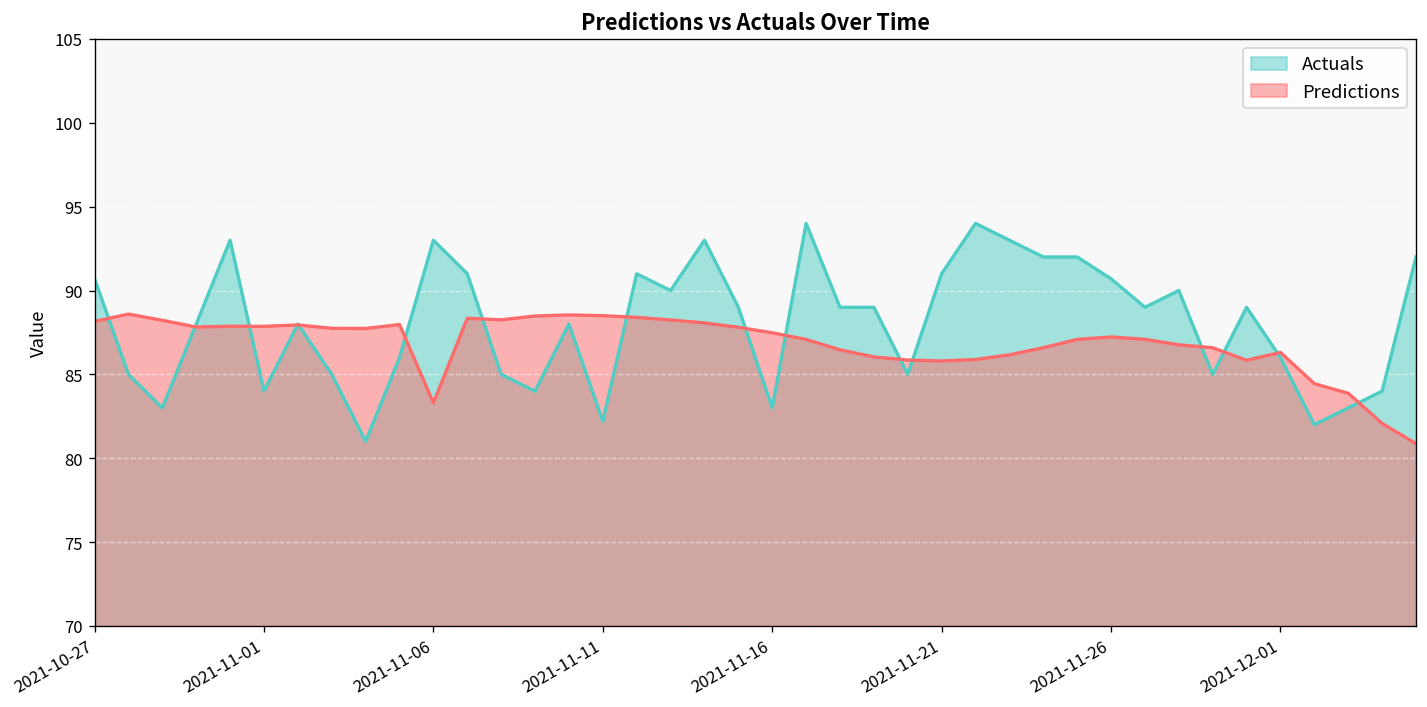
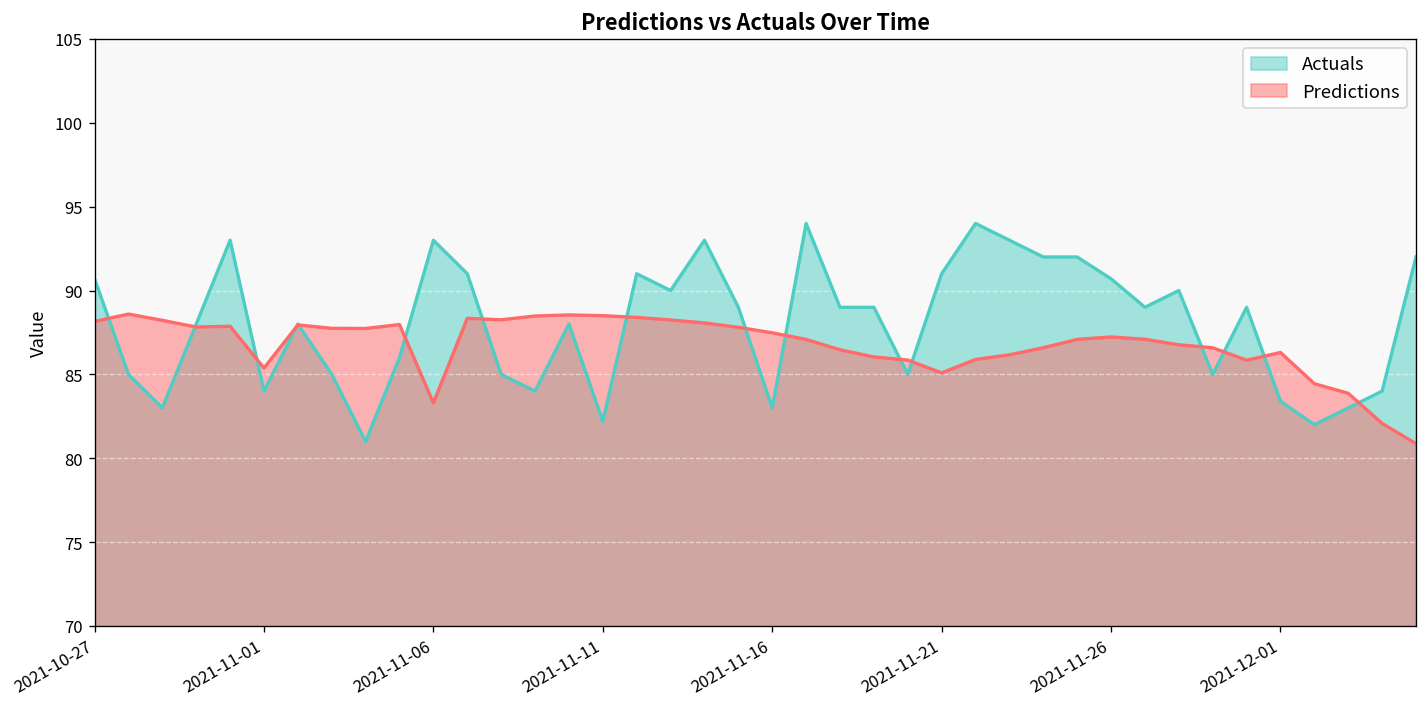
  {
    "Actuals": {
      "2021-10-27": 90.7,
      "2021-11-01": 84.0,
      "2021-11-06": 93.0,
      "2021-11-11": 82.2,
      "2021-11-16": 83.0,
      "2021-11-21": 91.0,
      "2021-11-26": 90.7,
-     "2021-12-01": 86.0
+     "2021-12-01": 83.4
    },
    "Predictions": {
      "2021-10-27": 88.2,
-     "2021-11-01": 87.9,
+     "2021-11-01": 85.4,
      "2021-11-06": 83.3,
      "2021-11-11": 88.5,
      "2021-11-16": 87.5,
-     "2021-11-21": 85.8,
+     "2021-11-21": 85.1,
      "2021-11-26": 87.2,
      "2021-12-01": 86.3
    }
  }
